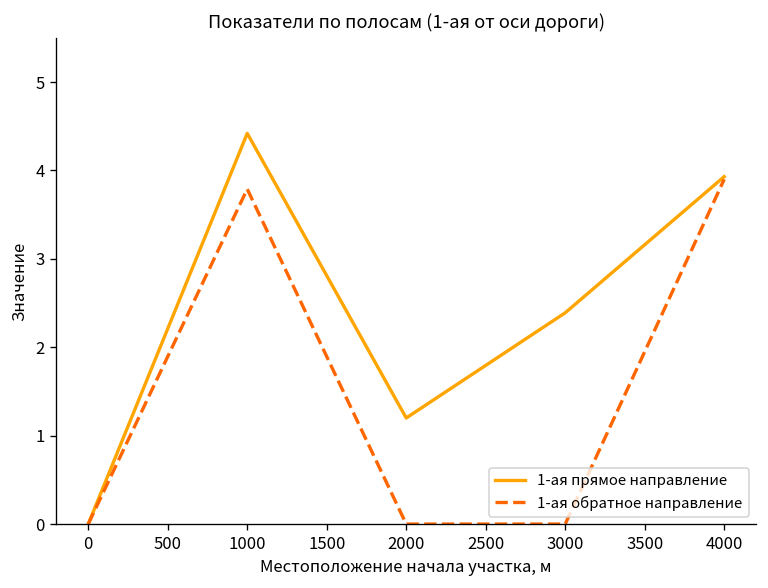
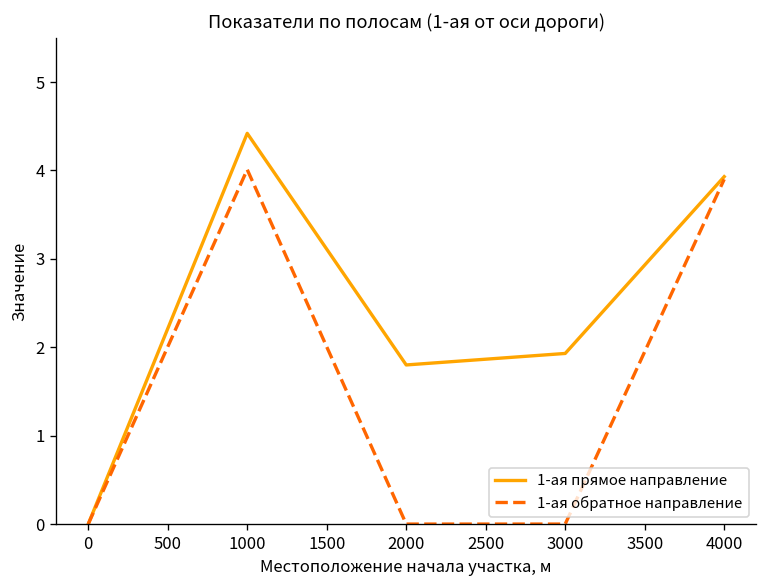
  {
    "1-ая прямое направление": {
      "1000": 4.4,
-     "2000": 1.2,
-     "3000": 2.4
+     "2000": 1.8,
+     "3000": 1.9
    },
    "1-ая обратное направление": {
-     "1000": 3.8,
+     "1000": 4.0,
      "2000": 0.0,
      "3000": 0.0
    }
  }
